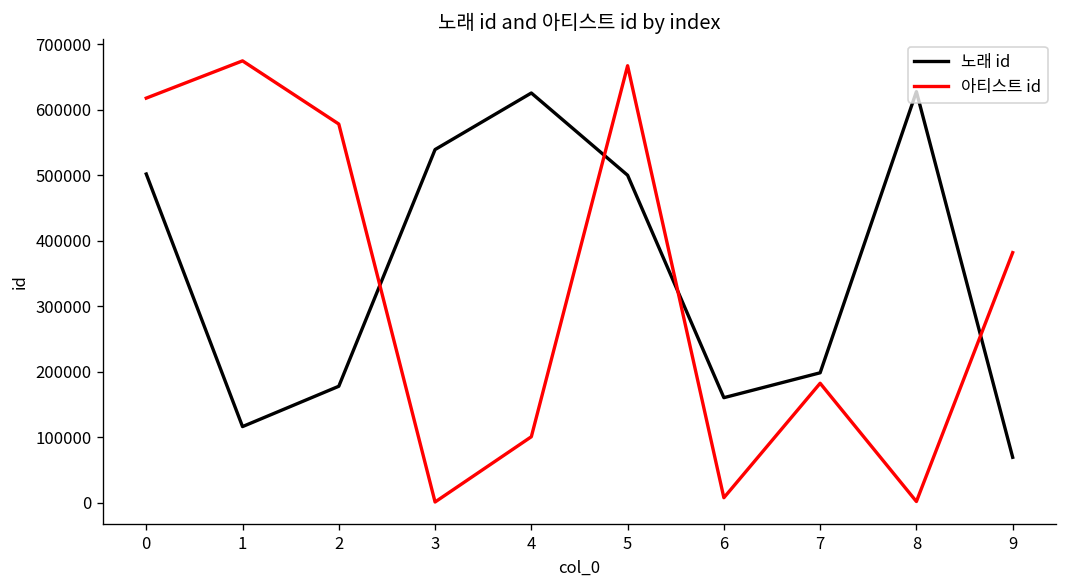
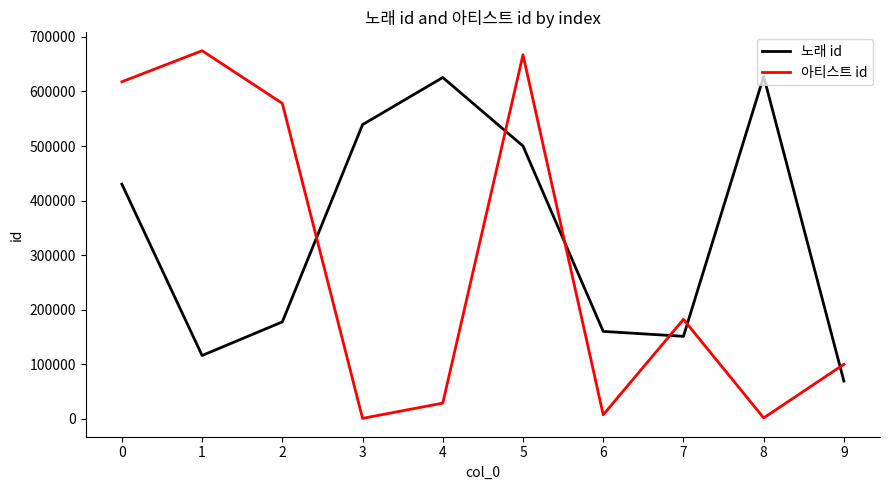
  {
    "노래 id": {
-     "0": 500000,
+     "0": 430000,
      "1": 120000,
      "2": 180000,
      "3": 540000,
      "4": 630000,
      "5": 500000,
      "6": 160000,
-     "7": 200000,
+     "7": 150000,
      "9": 70000
    },
    "아티스트 id": {
      "0": 620000,
      "1": 670000,
      "2": 580000,
      "3": 0,
-     "4": 100000,
+     "4": 30000,
      "5": 670000,
      "6": 10000,
      "7": 180000,
      "8": 0,
-     "9": 380000
+     "9": 100000
    }
  }
